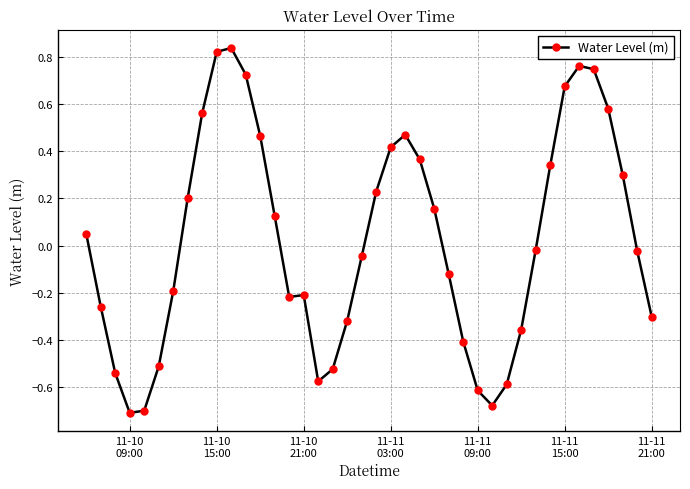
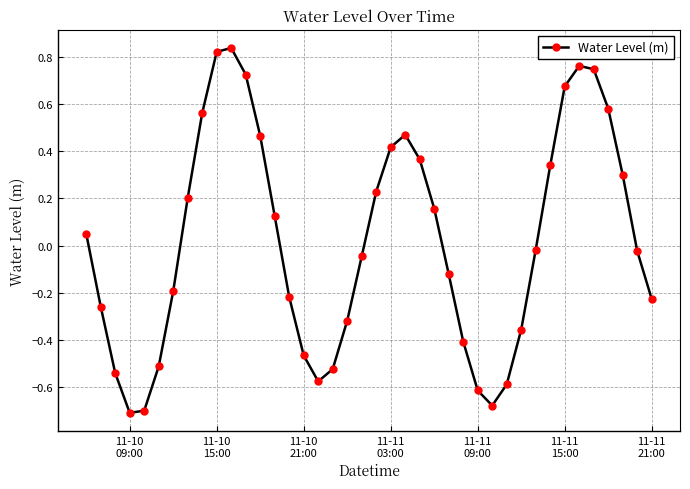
  {
    "11-10 09:00": -0.71,
    "11-10 15:00": 0.82,
-   "11-10 21:00": -0.21,
+   "11-10 21:00": -0.47,
    "11-11 03:00": 0.42,
    "11-11 09:00": -0.61,
    "11-11 15:00": 0.67,
-   "11-11 21:00": -0.30
+   "11-11 21:00": -0.23
  }
